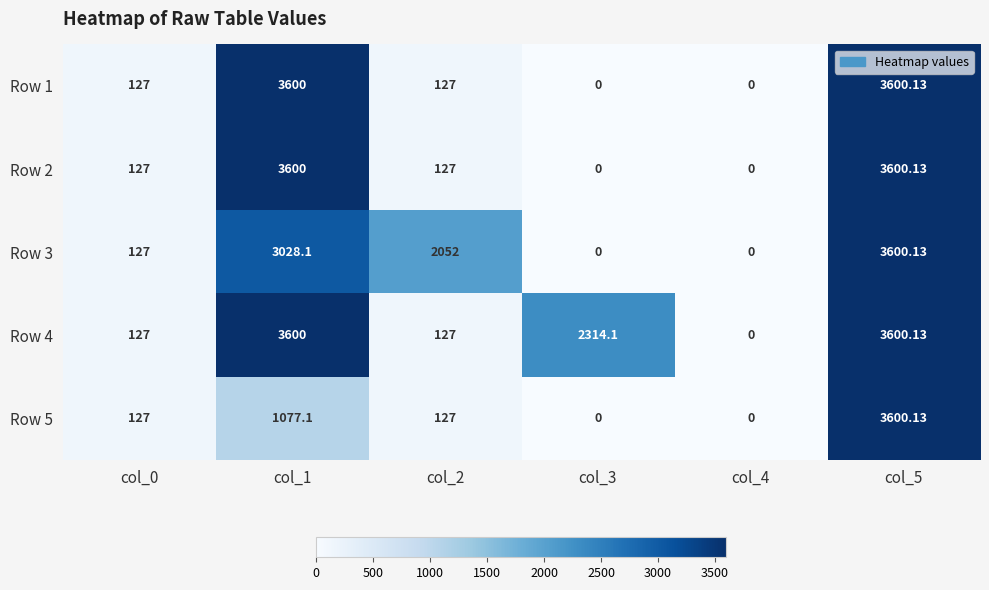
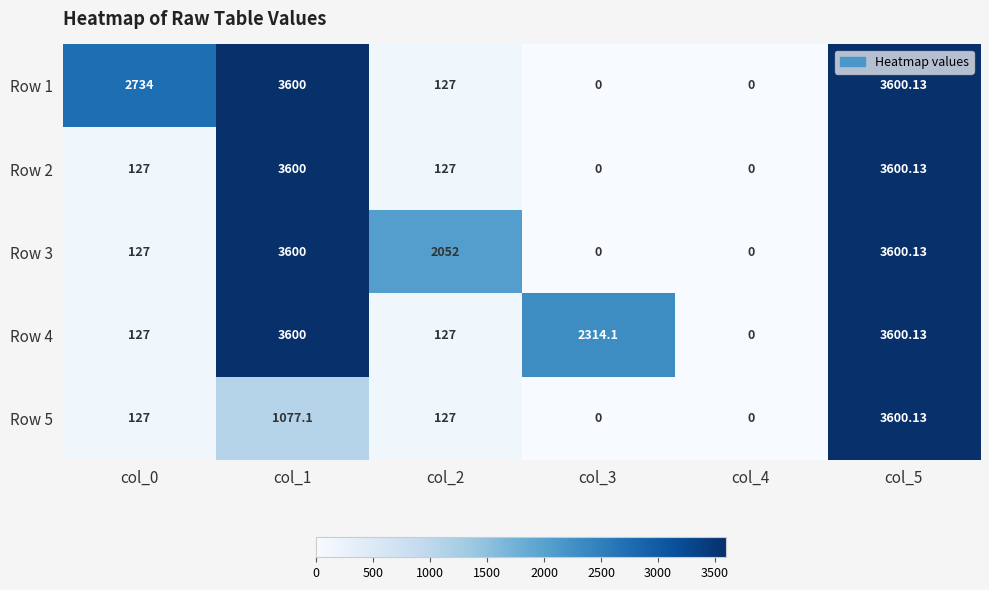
  {
    "Row 1": {
-     "col_0": 127,
+     "col_0": 2734,
      "col_1": 3600,
      "col_2": 127,
      "col_3": 0,
      "col_4": 0,
      "col_5": 3600.13
    },
    "Row 2": {
      "col_0": 127,
      "col_1": 3600,
      "col_2": 127,
      "col_3": 0,
      "col_4": 0,
      "col_5": 3600.13
    },
    "Row 3": {
      "col_0": 127,
-     "col_1": 3028.1,
+     "col_1": 3600,
      "col_2": 2052,
      "col_3": 0,
      "col_4": 0,
      "col_5": 3600.13
    },
    "Row 4": {
      "col_0": 127,
      "col_1": 3600,
      "col_2": 127,
      "col_3": 2314.1,
      "col_4": 0,
      "col_5": 3600.13
    },
    "Row 5": {
      "col_0": 127,
      "col_1": 1077.1,
      "col_2": 127,
      "col_3": 0,
      "col_4": 0,
      "col_5": 3600.13
    }
  }
